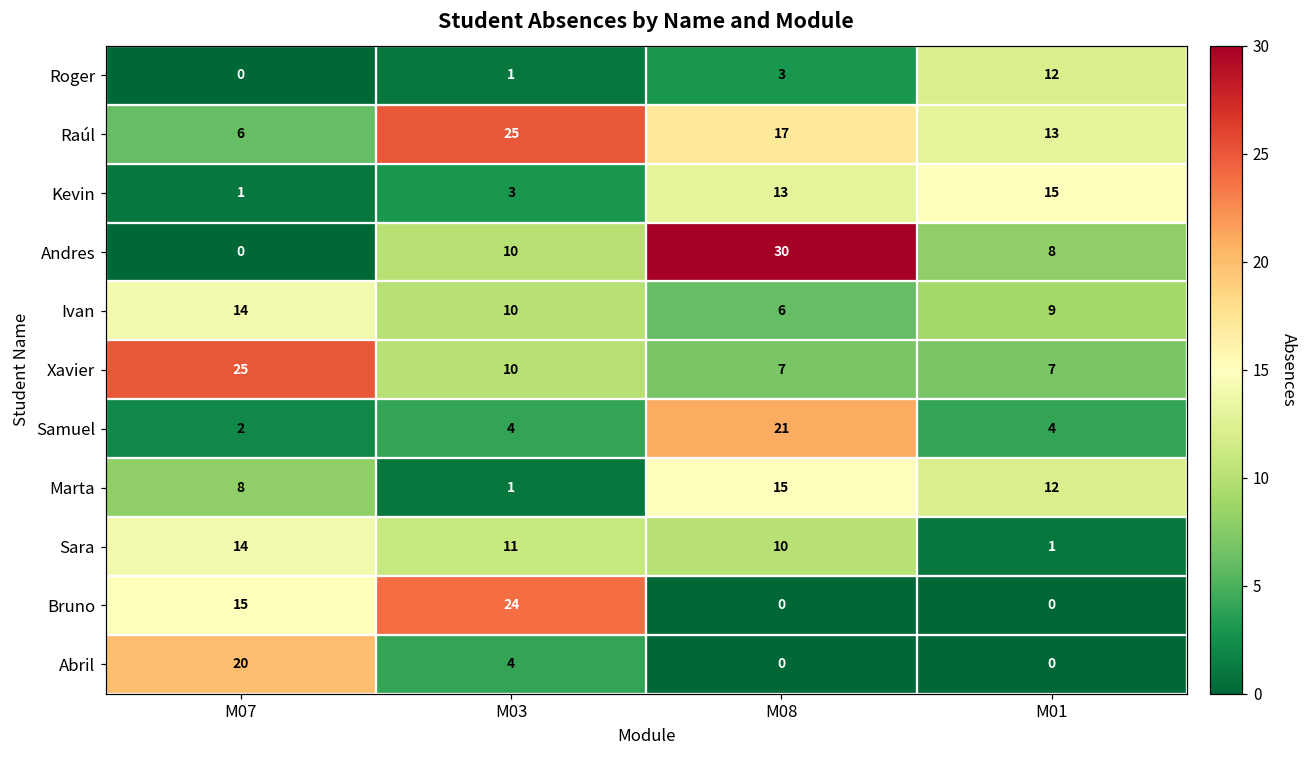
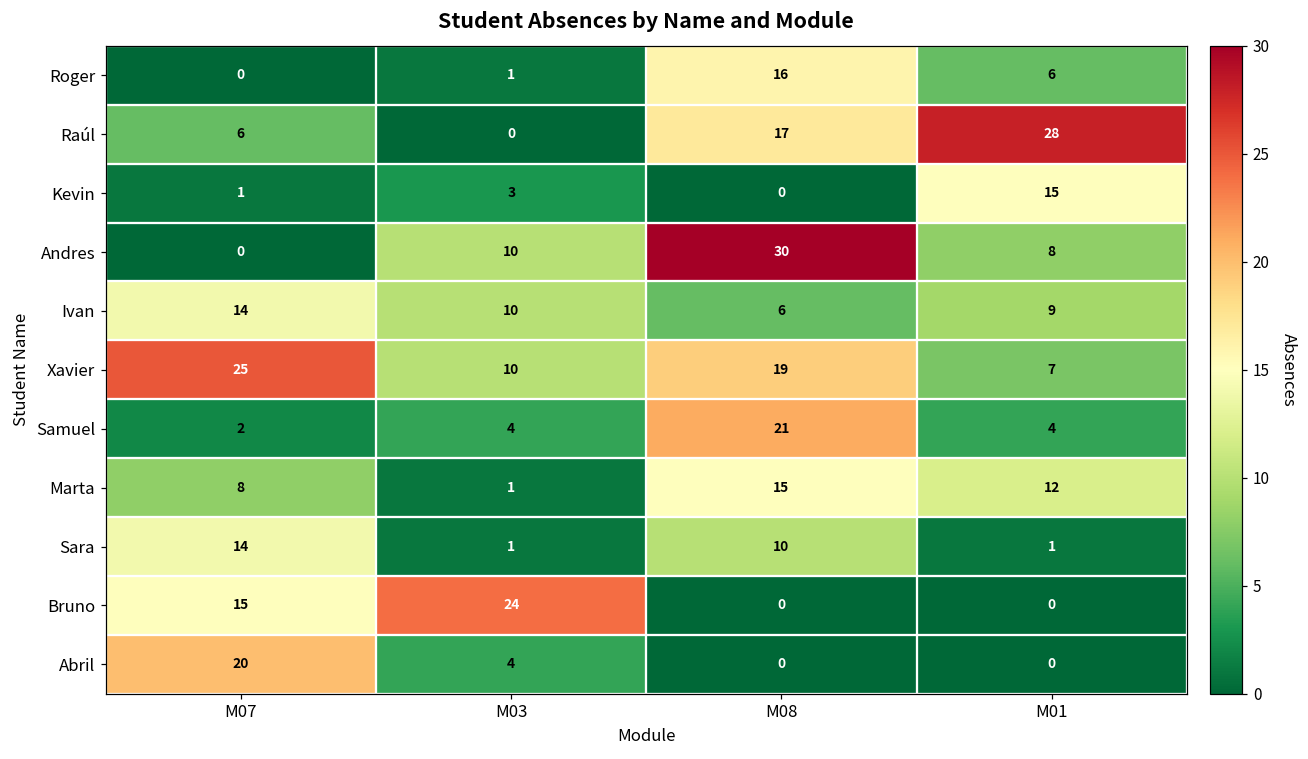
  {
    "Roger": {
      "M07": 0,
      "M03": 1,
-     "M08": 3,
-     "M01": 12
+     "M08": 16,
+     "M01": 6
    },
    "Raúl": {
      "M07": 6,
-     "M03": 25,
+     "M03": 0,
      "M08": 17,
-     "M01": 13
+     "M01": 28
    },
    "Kevin": {
      "M07": 1,
      "M03": 3,
-     "M08": 13,
+     "M08": 0,
      "M01": 15
    },
    "Andres": {
      "M07": 0,
      "M03": 10,
      "M08": 30,
      "M01": 8
    },
    "Ivan": {
      "M07": 14,
      "M03": 10,
      "M08": 6,
      "M01": 9
    },
    "Xavier": {
      "M07": 25,
      "M03": 10,
-     "M08": 7,
+     "M08": 19,
      "M01": 7
    },
    "Samuel": {
      "M07": 2,
      "M03": 4,
      "M08": 21,
      "M01": 4
    },
    "Marta": {
      "M07": 8,
      "M03": 1,
      "M08": 15,
      "M01": 12
    },
    "Sara": {
      "M07": 14,
-     "M03": 11,
+     "M03": 1,
      "M08": 10,
      "M01": 1
    },
    "Bruno": {
      "M07": 15,
      "M03": 24,
      "M08": 0,
      "M01": 0
    },
    "Abril": {
      "M07": 20,
      "M03": 4,
      "M08": 0,
      "M01": 0
    }
  }
